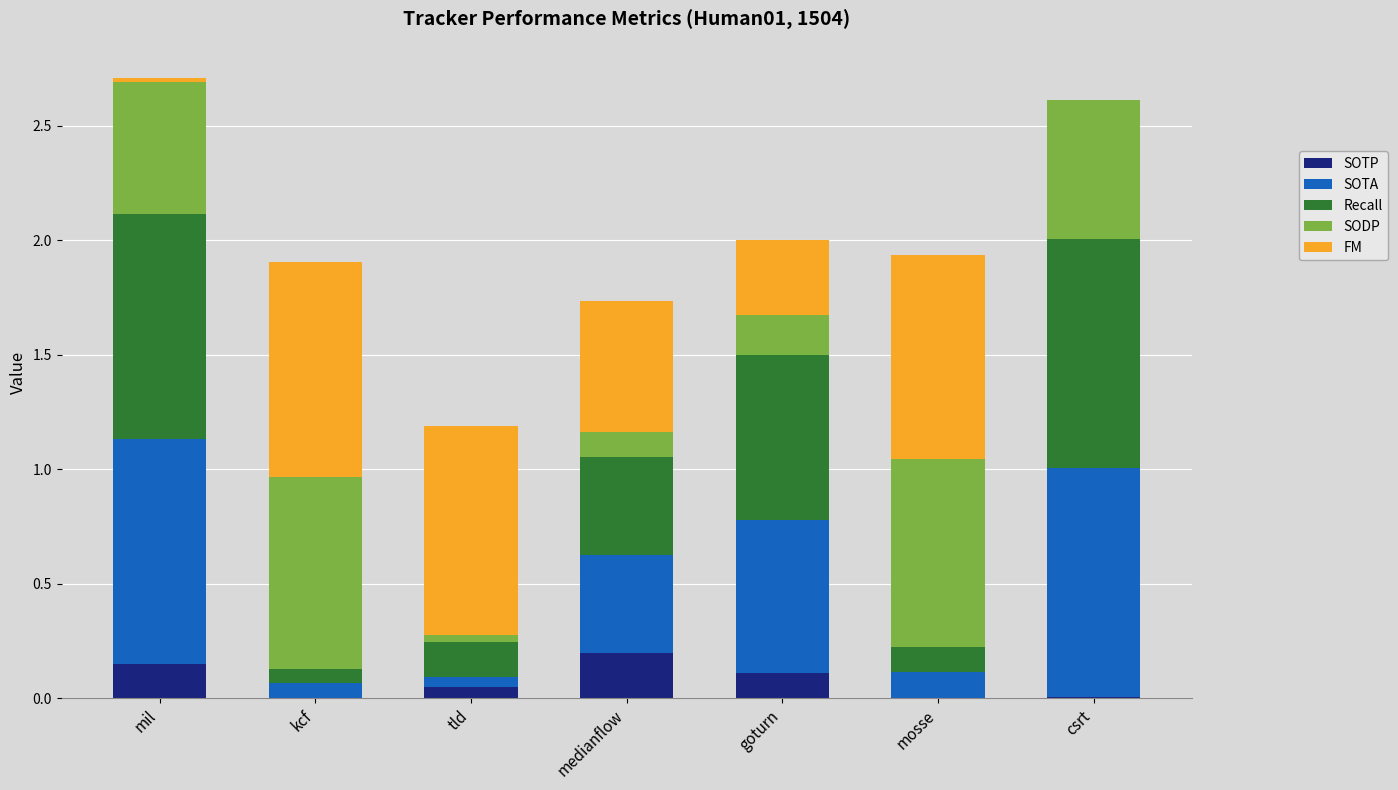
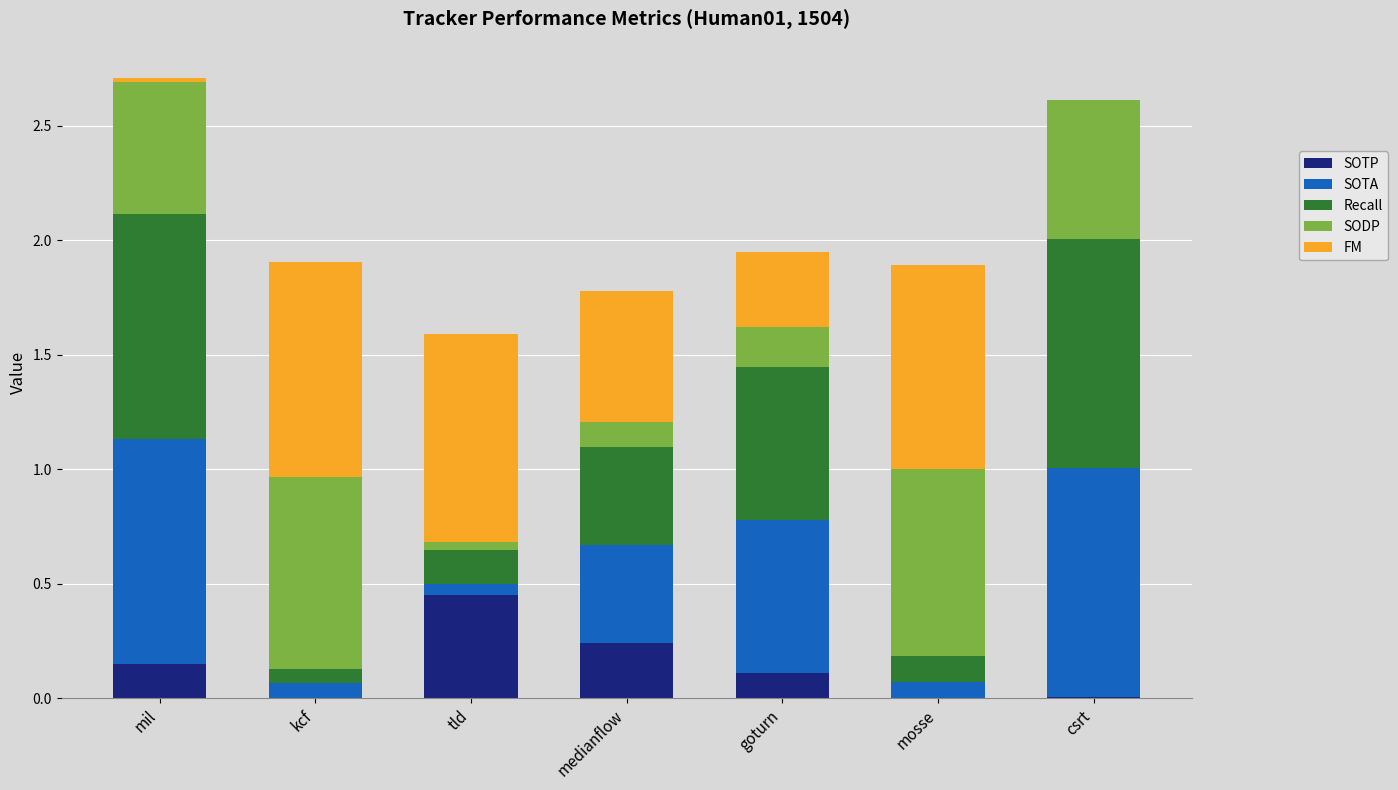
  {
    "SOTP": {
      "mil": 0.15,
-     "tld": 0.05,
-     "medianflow": 0.20,
+     "tld": 0.45,
+     "medianflow": 0.24,
      "goturn": 0.11
    },
    "SOTA": {
      "mil": 0.98,
      "kcf": 0.06,
      "tld": 0.05,
      "medianflow": 0.43,
      "goturn": 0.67,
-     "mosse": 0.11,
+     "mosse": 0.07,
      "csrt": 1.00
    },
    "Recall": {
      "mil": 0.98,
      "kcf": 0.06,
      "tld": 0.15,
      "medianflow": 0.43,
-     "goturn": 0.72,
+     "goturn": 0.67,
      "mosse": 0.11,
      "csrt": 1.00
    },
    "SODP": {
      "mil": 0.57,
      "kcf": 0.84,
      "tld": 0.03,
      "medianflow": 0.11,
      "goturn": 0.18,
      "mosse": 0.82,
      "csrt": 0.61
    },
    "FM": {
      "mil": 0.02,
      "kcf": 0.94,
      "tld": 0.91,
      "medianflow": 0.57,
      "goturn": 0.33,
      "mosse": 0.89,
      "csrt": 0.00
    }
  }
